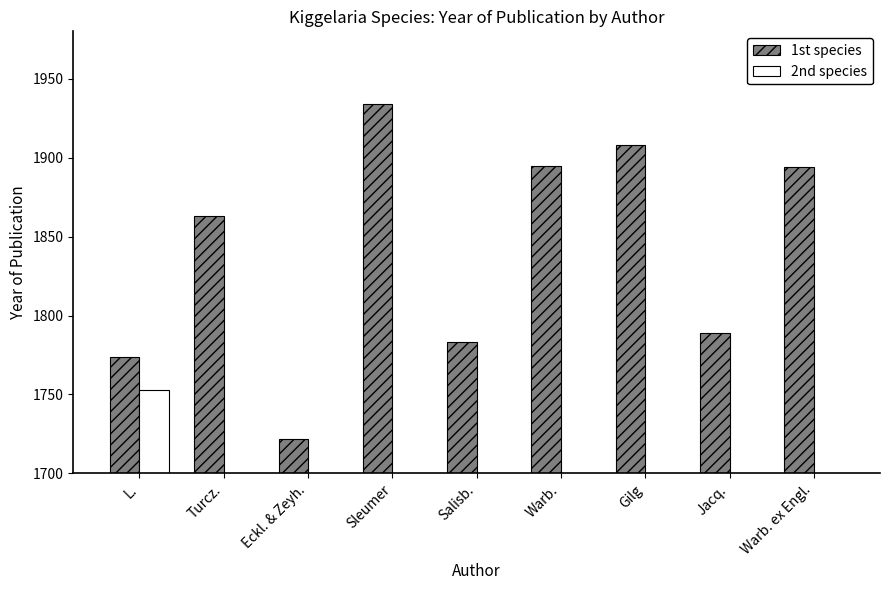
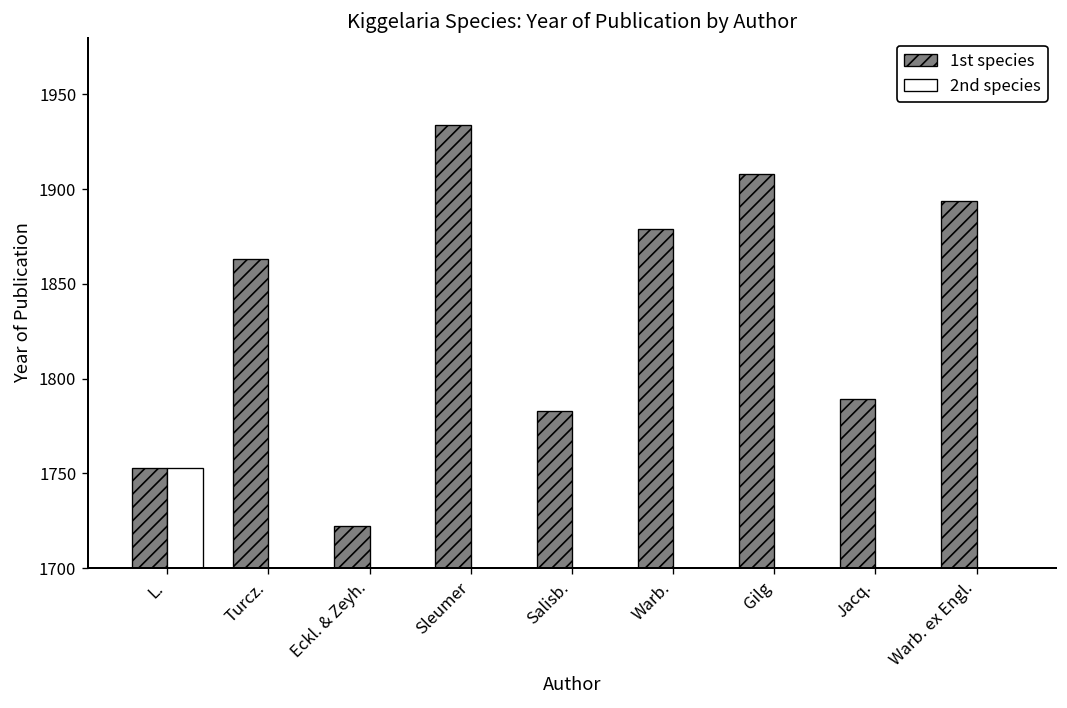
  {
    "1st species": {
-     "L.": 1774,
+     "L.": 1753,
      "Turcz.": 1863,
      "Eckl. & Zeyh.": 1722,
      "Sleumer": 1934,
      "Salisb.": 1783,
-     "Warb.": 1895,
+     "Warb.": 1879,
      "Gilg": 1908,
      "Jacq.": 1789,
      "Warb. ex Engl.": 1894
    },
    "2nd species": {
      "L.": 1753
    }
  }
